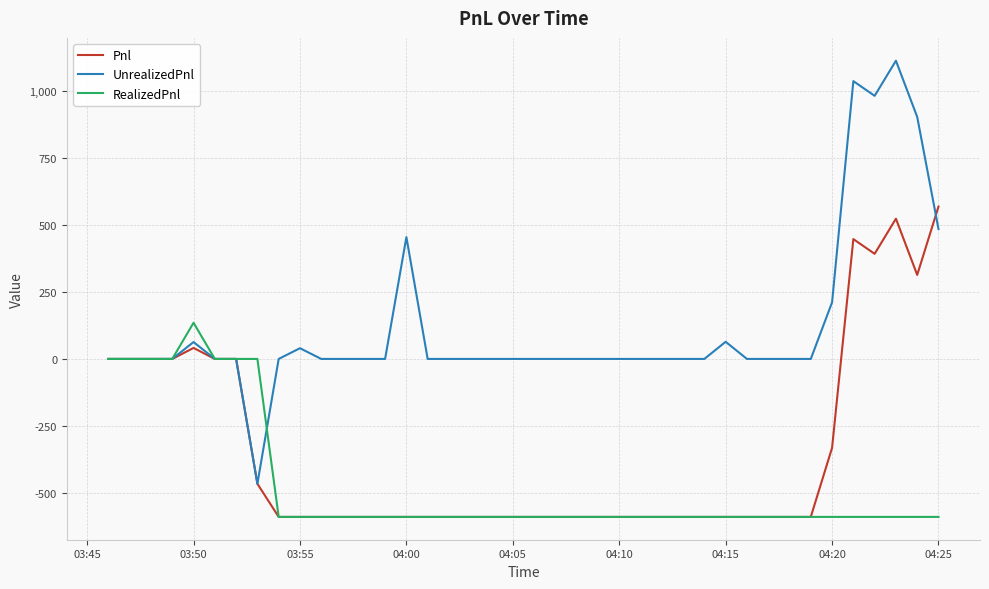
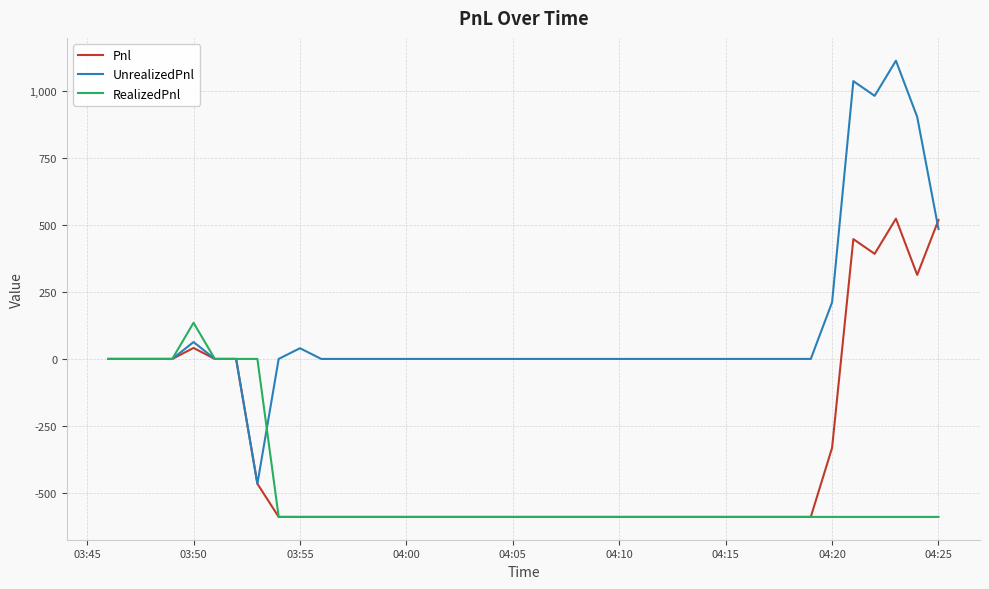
  {
    "Pnl": {
      "03:50": 40,
      "04:20": -330,
-     "04:25": 570
+     "04:25": 520
    },
    "UnrealizedPnl": {
      "03:50": 60,
      "03:55": 40,
-     "04:00": 460,
+     "04:00": 0,
      "04:05": 0,
      "04:10": 0,
-     "04:15": 60,
+     "04:15": 0,
      "04:20": 210,
      "04:25": 490
    },
    "RealizedPnl": {
      "03:50": 140,
      "04:20": -590,
      "04:25": -590
    }
  }
